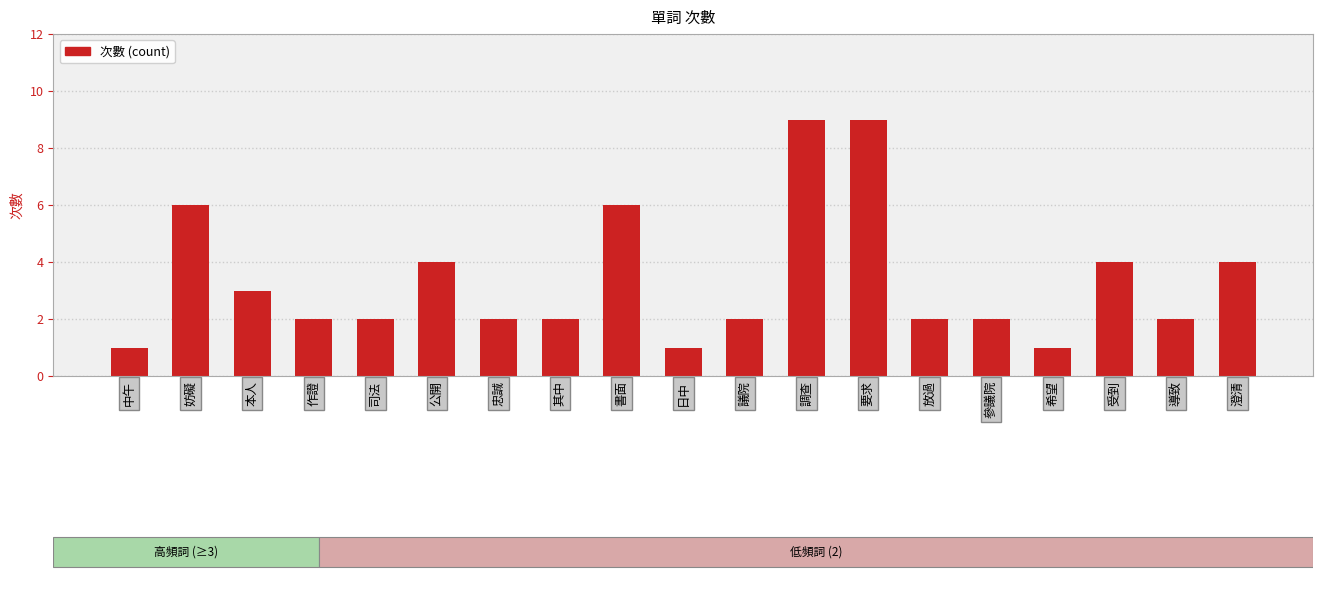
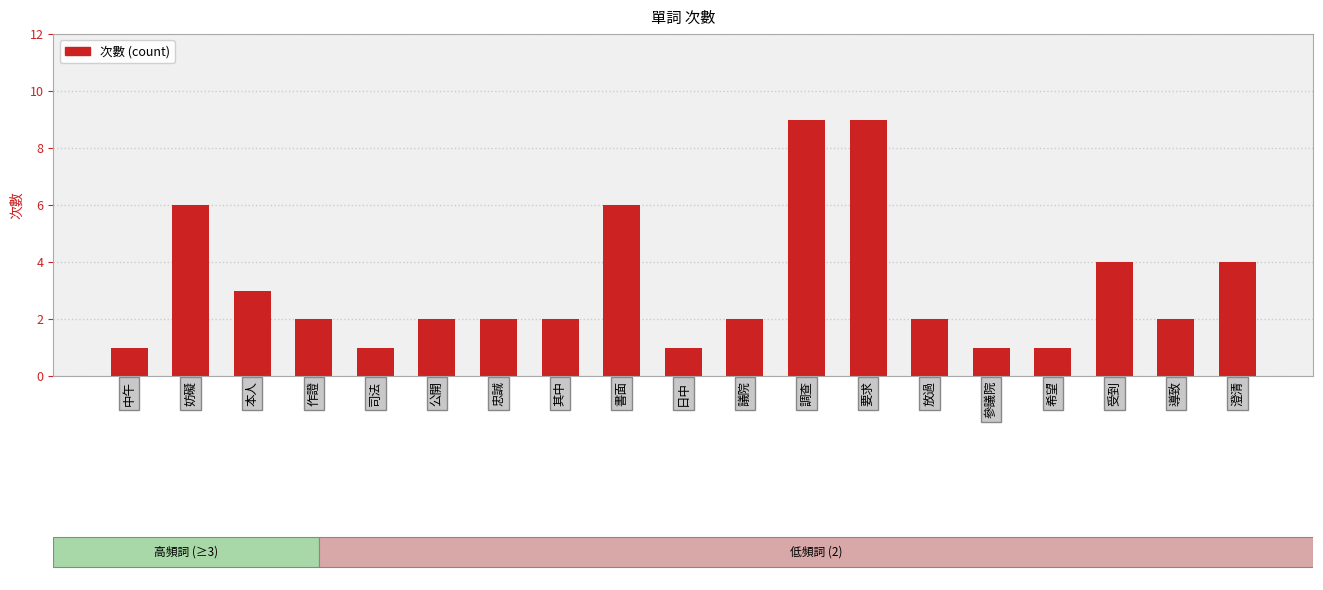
  {
    "中午": 1,
    "妨礙": 6,
    "本人": 3,
    "作證": 2,
-   "司法": 2,
-   "公開": 4,
+   "司法": 1,
+   "公開": 2,
    "忠誠": 2,
    "其中": 2,
    "書面": 6,
    "日中": 1,
    "議院": 2,
    "調查": 9,
    "要求": 9,
    "放過": 2,
-   "參議院": 2,
+   "參議院": 1,
    "希望": 1,
    "受到": 4,
    "導致": 2,
    "澄清": 4
  }
